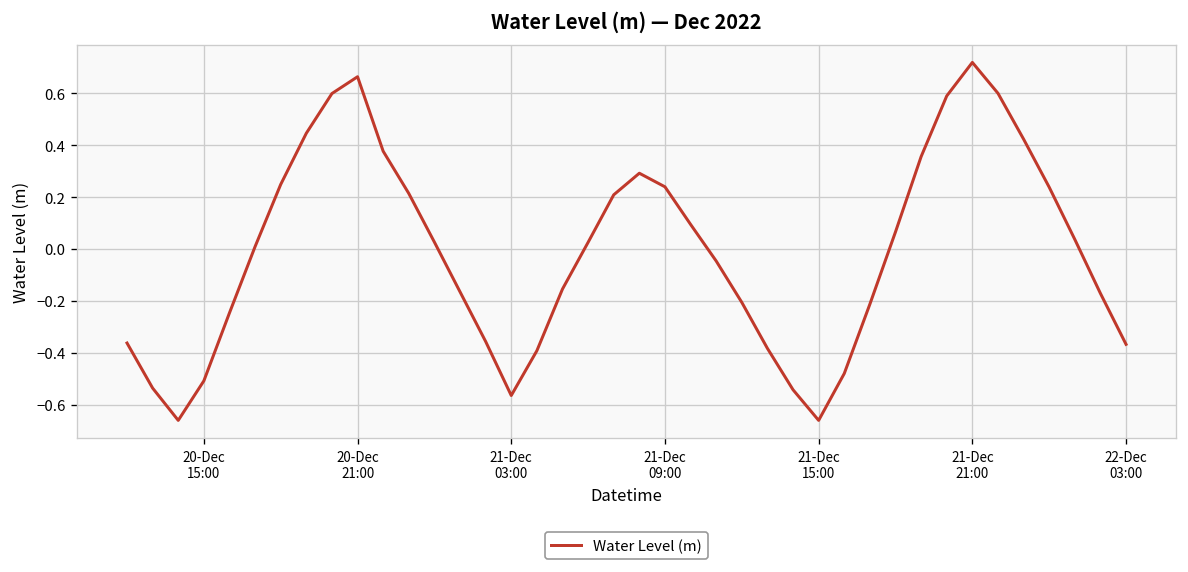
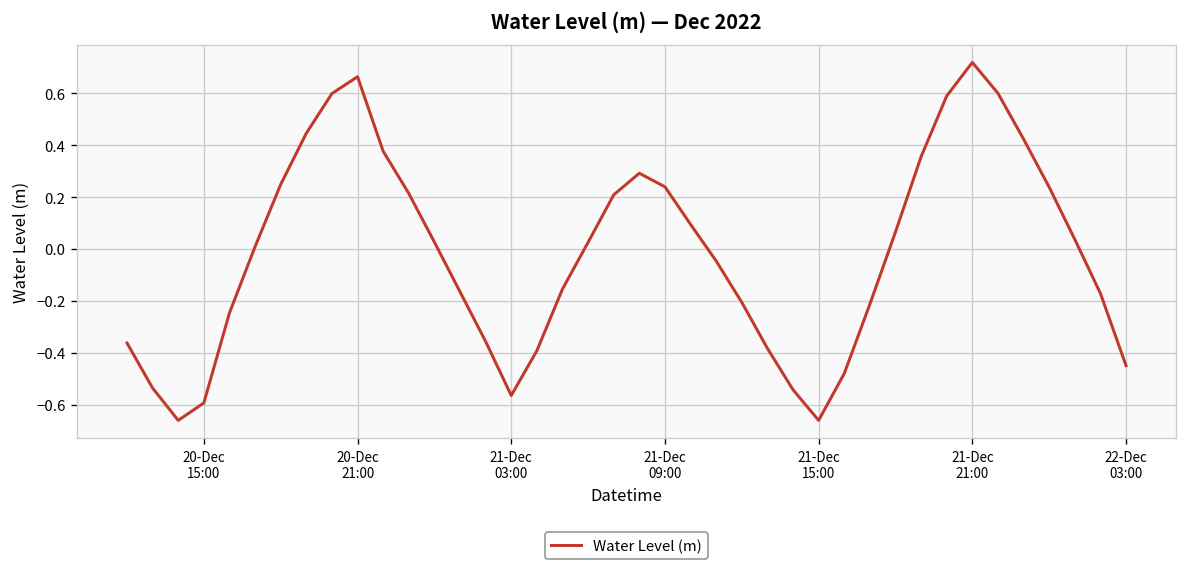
  {
-   "20-Dec 15:00": -0.51,
+   "20-Dec 15:00": -0.59,
    "20-Dec 21:00": 0.66,
    "21-Dec 03:00": -0.56,
    "21-Dec 09:00": 0.24,
    "21-Dec 15:00": -0.66,
    "21-Dec 21:00": 0.72,
-   "22-Dec 03:00": -0.37
+   "22-Dec 03:00": -0.45
  }
